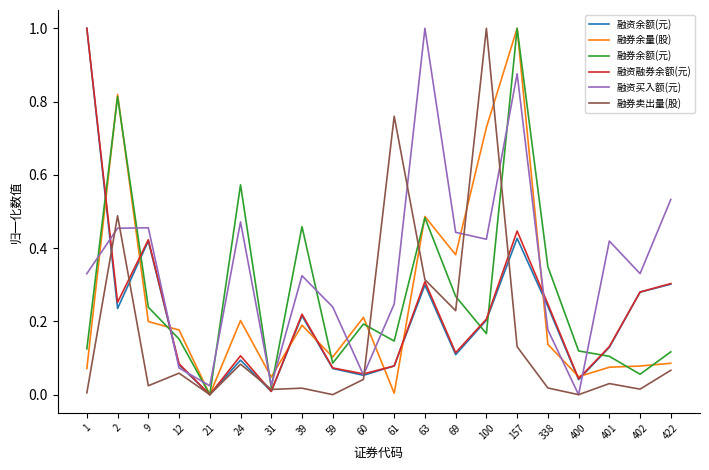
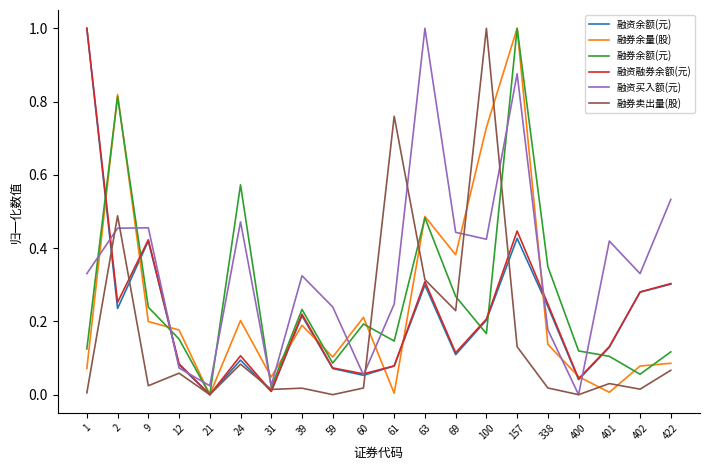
  {
    "融资余额(元)": {
      "2": 0.24,
      "24": 0.09,
      "63": 0.30,
      "157": 0.43
    },
    "融券余量(股)": {
      "1": 0.07,
      "9": 0.20,
      "12": 0.18,
      "24": 0.20,
      "31": 0.05,
      "39": 0.19,
      "59": 0.10,
      "60": 0.21,
      "61": 0.00,
      "69": 0.38,
      "100": 0.73,
      "338": 0.14,
-     "401": 0.07,
+     "401": 0.01,
      "402": 0.08,
      "422": 0.09
    },
    "融券余额(元)": {
      "1": 0.12,
      "9": 0.24,
      "12": 0.15,
      "24": 0.57,
-     "39": 0.46,
+     "39": 0.23,
      "59": 0.09,
      "60": 0.19,
      "61": 0.15,
      "69": 0.27,
      "100": 0.17,
      "338": 0.35,
      "400": 0.12,
      "401": 0.10,
      "402": 0.06,
      "422": 0.12
    },
    "融资融券余额(元)": {
      "2": 0.25,
      "24": 0.11,
      "157": 0.45
    },
    "融资买入额(元)": {
      "1": 0.33,
      "2": 0.45,
      "9": 0.46,
      "12": 0.07,
      "21": 0.02,
      "24": 0.47,
      "39": 0.32,
      "59": 0.24,
      "61": 0.25,
      "63": 1.00,
      "69": 0.44,
      "100": 0.42,
      "157": 0.88,
      "338": 0.18,
      "401": 0.42,
      "402": 0.33,
      "422": 0.53
    },
    "融券卖出量(股)": {
      "1": 0.01,
      "2": 0.49,
      "9": 0.02,
      "12": 0.06,
      "24": 0.08,
      "39": 0.02,
      "59": 0.00,
-     "60": 0.04,
+     "60": 0.02,
      "61": 0.76,
      "69": 0.23,
      "100": 1.00,
      "157": 0.13,
      "338": 0.02,
      "401": 0.03,
      "402": 0.02,
      "422": 0.07
    }
  }
